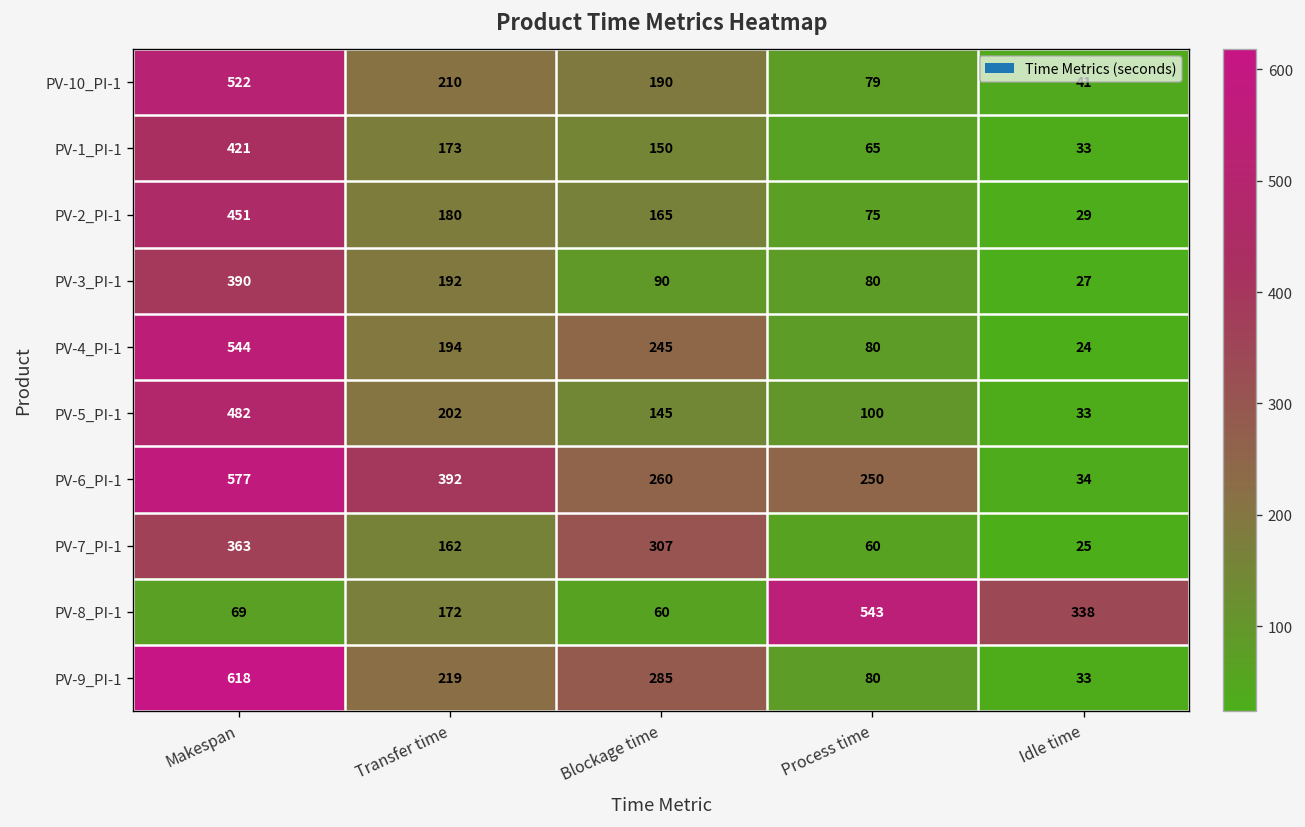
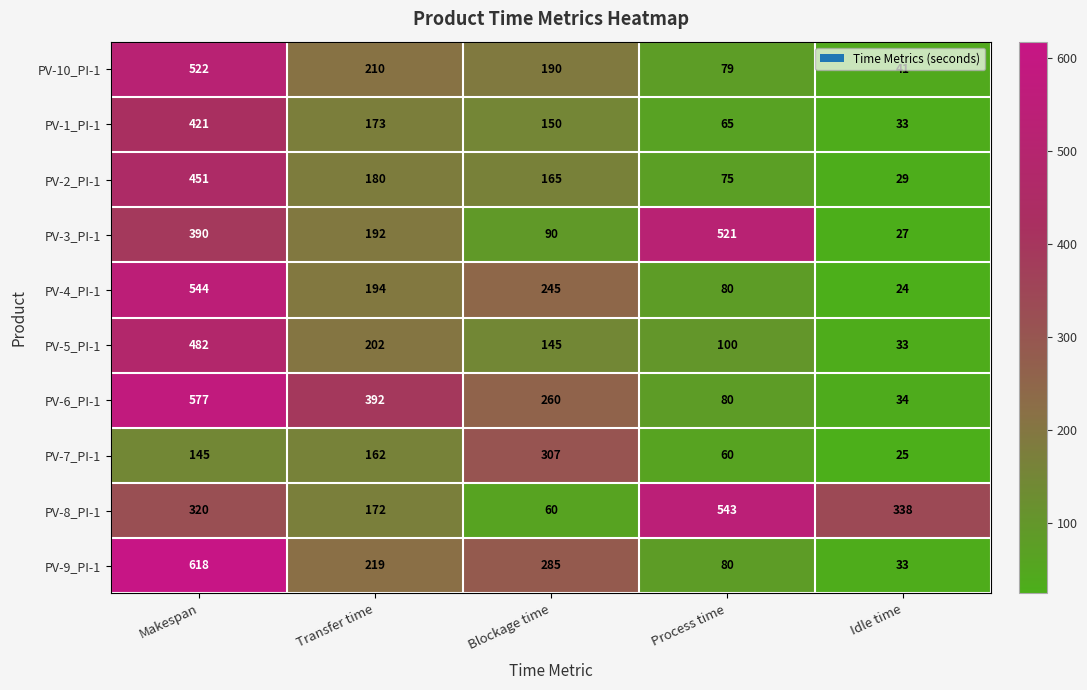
  {
    "PV-10_PI-1": {
      "Makespan": 522,
      "Transfer time": 210,
      "Blockage time": 190,
      "Process time": 79
    },
    "PV-1_PI-1": {
      "Makespan": 421,
      "Transfer time": 173,
      "Blockage time": 150,
      "Process time": 65,
      "Idle time": 33
    },
    "PV-2_PI-1": {
      "Makespan": 451,
      "Transfer time": 180,
      "Blockage time": 165,
      "Process time": 75,
      "Idle time": 29
    },
    "PV-3_PI-1": {
      "Makespan": 390,
      "Transfer time": 192,
      "Blockage time": 90,
-     "Process time": 80,
+     "Process time": 521,
      "Idle time": 27
    },
    "PV-4_PI-1": {
      "Makespan": 544,
      "Transfer time": 194,
      "Blockage time": 245,
      "Process time": 80,
      "Idle time": 24
    },
    "PV-5_PI-1": {
      "Makespan": 482,
      "Transfer time": 202,
      "Blockage time": 145,
      "Process time": 100,
      "Idle time": 33
    },
    "PV-6_PI-1": {
      "Makespan": 577,
      "Transfer time": 392,
      "Blockage time": 260,
-     "Process time": 250,
+     "Process time": 80,
      "Idle time": 34
    },
    "PV-7_PI-1": {
-     "Makespan": 363,
+     "Makespan": 145,
      "Transfer time": 162,
      "Blockage time": 307,
      "Process time": 60,
      "Idle time": 25
    },
    "PV-8_PI-1": {
-     "Makespan": 69,
+     "Makespan": 320,
      "Transfer time": 172,
      "Blockage time": 60,
      "Process time": 543,
      "Idle time": 338
    },
    "PV-9_PI-1": {
      "Makespan": 618,
      "Transfer time": 219,
      "Blockage time": 285,
      "Process time": 80,
      "Idle time": 33
    }
  }
